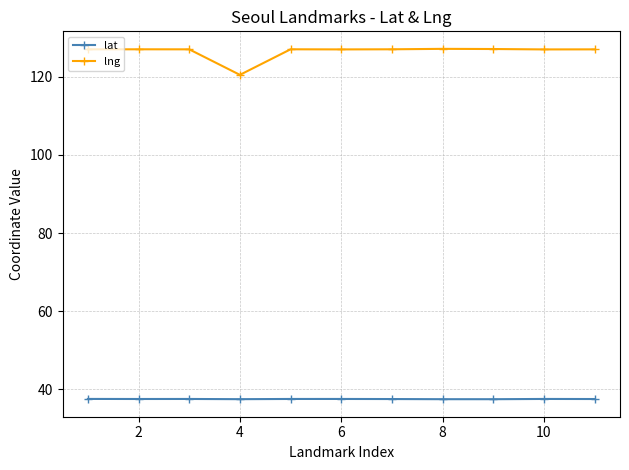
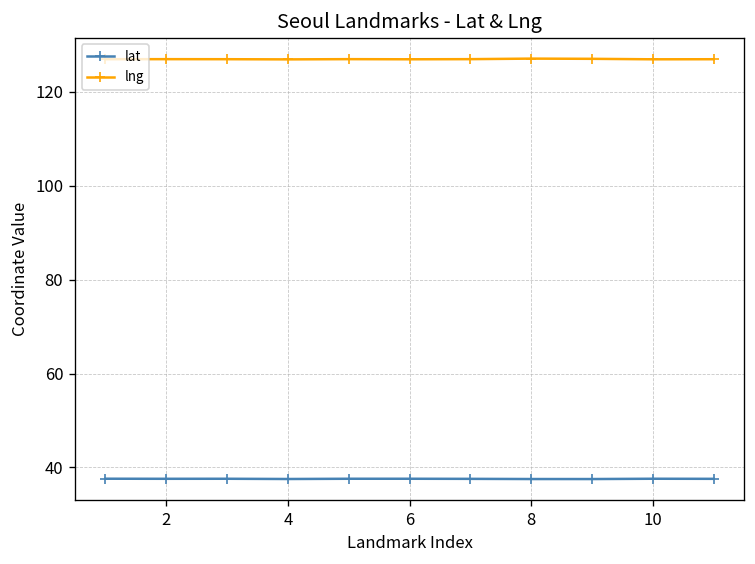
  {
    "lat": {
      "2": 38,
      "4": 38,
      "6": 38,
      "8": 38,
      "10": 38
    },
    "lng": {
      "2": 127,
-     "4": 120,
+     "4": 127,
      "6": 127,
      "8": 127,
      "10": 127
    }
  }
